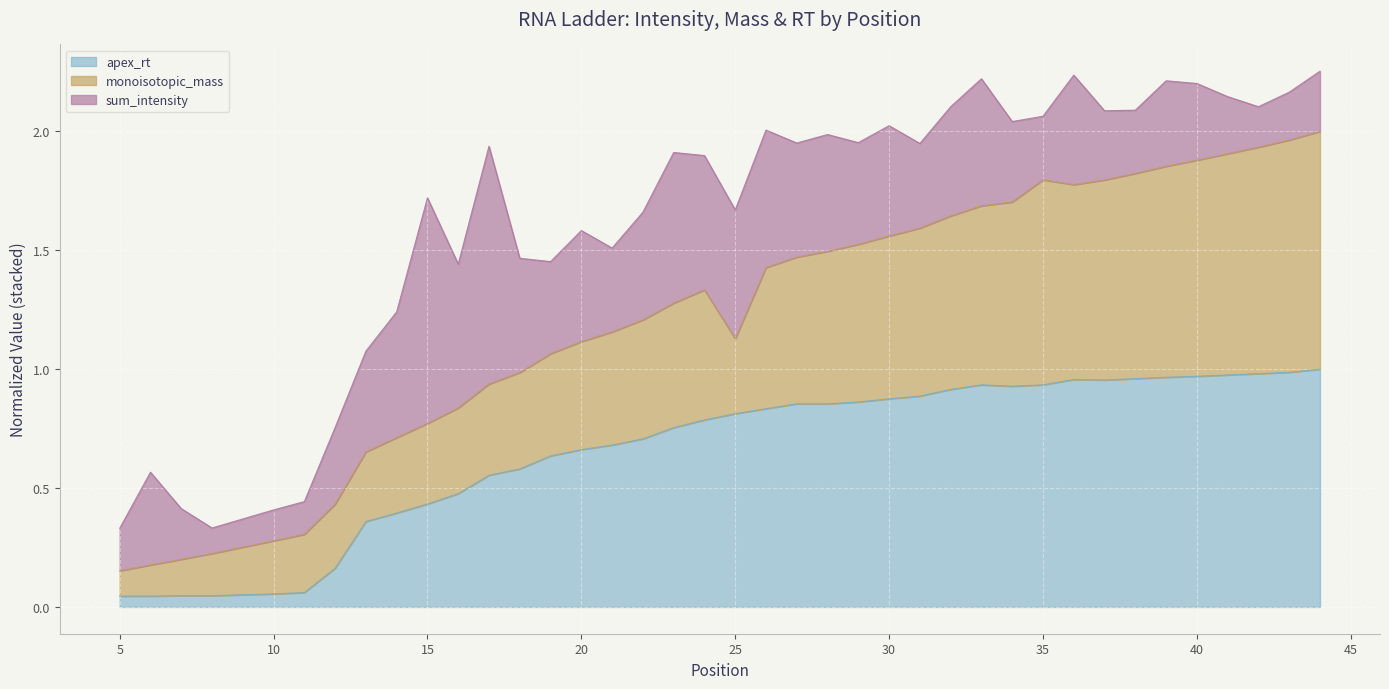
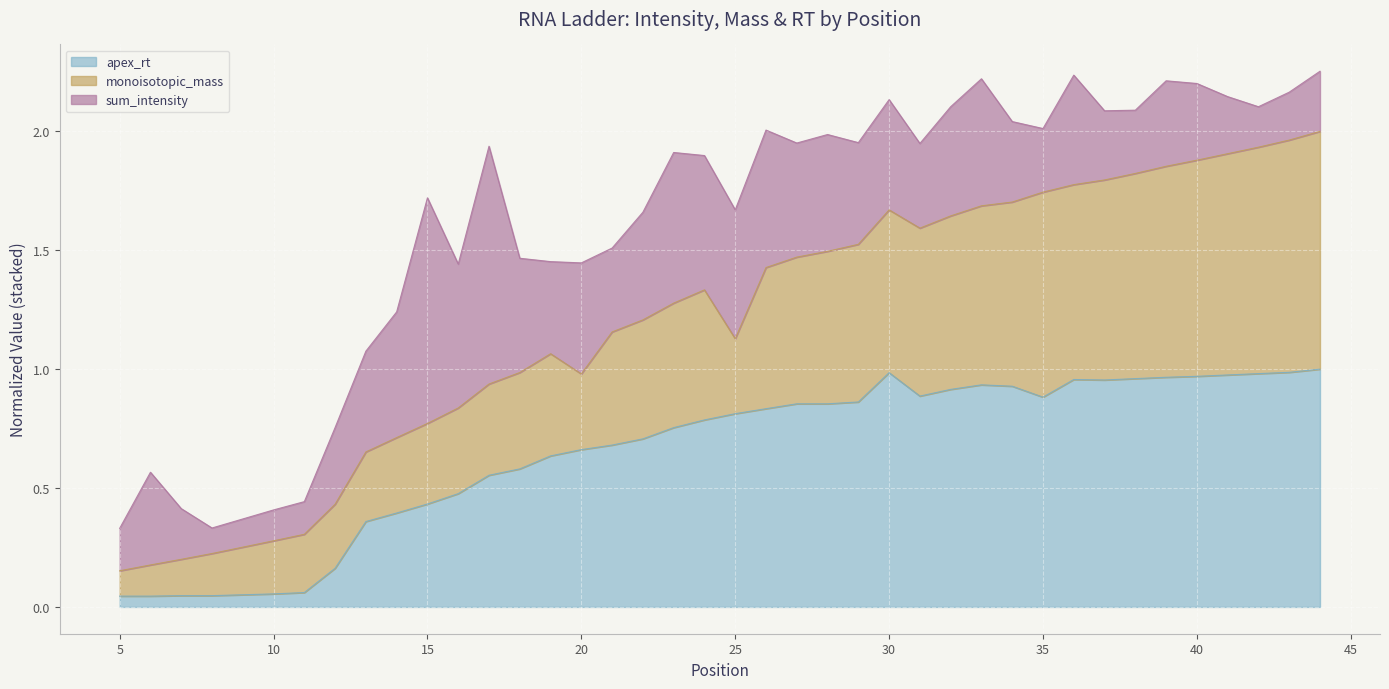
  {
    "apex_rt": {
      "5": 0.05,
      "10": 0.05,
      "15": 0.43,
      "20": 0.66,
      "25": 0.81,
-     "30": 0.88,
-     "35": 0.93,
+     "30": 0.99,
+     "35": 0.88,
      "40": 0.97
    },
    "monoisotopic_mass": {
      "5": 0.11,
      "10": 0.22,
      "15": 0.34,
-     "20": 0.45,
+     "20": 0.32,
      "25": 0.32,
      "30": 0.68,
      "35": 0.86,
      "40": 0.91
    },
    "sum_intensity": {
      "5": 0.18,
      "10": 0.13,
      "15": 0.95,
      "20": 0.47,
      "25": 0.54,
      "30": 0.46,
      "35": 0.27,
      "40": 0.32
    }
  }
